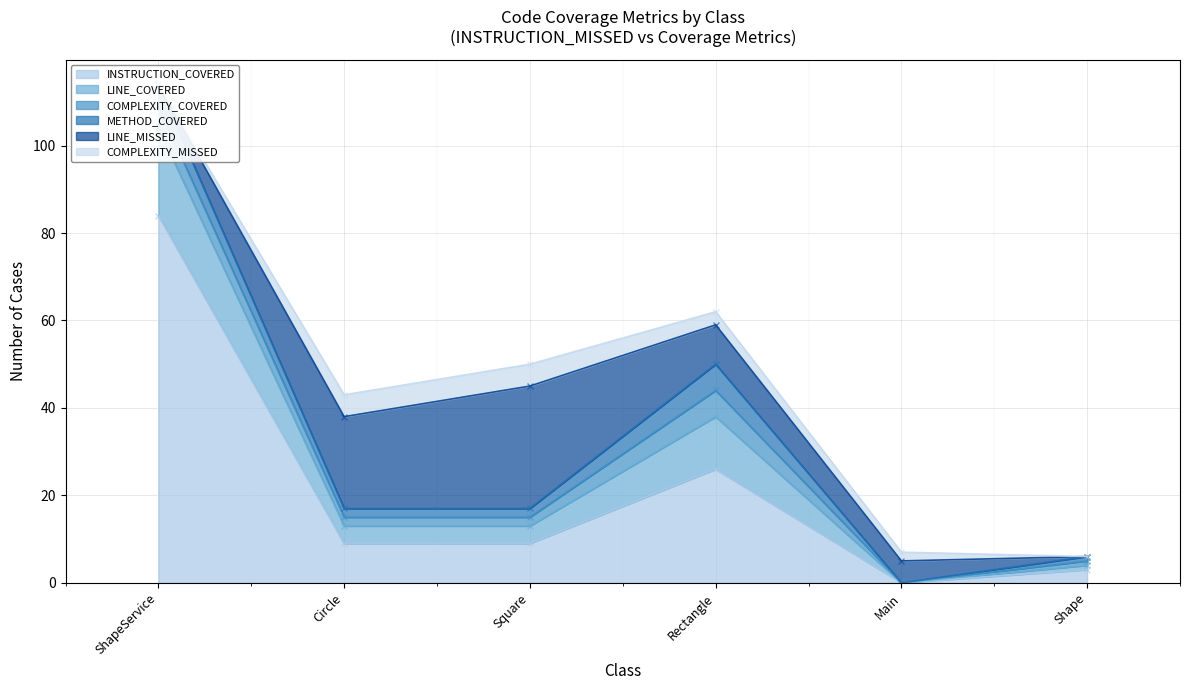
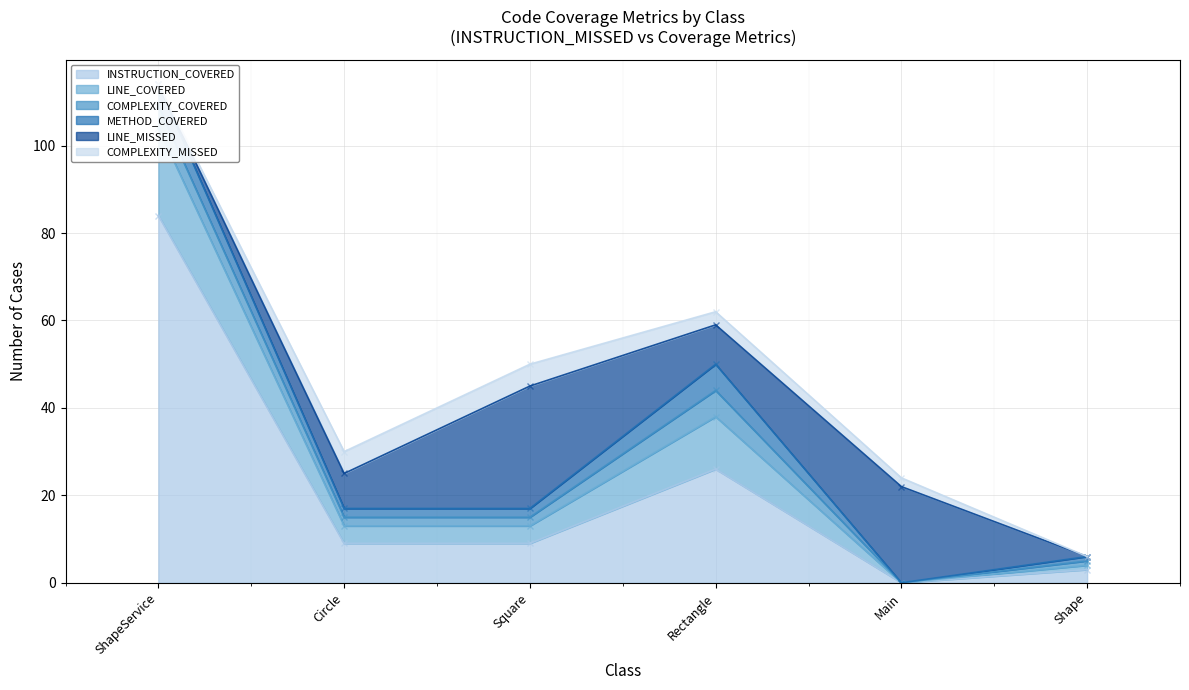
  {
    "LINE_MISSED": {
-     "Circle": 21,
+     "Circle": 8,
      "Square": 28,
      "Rectangle": 9,
-     "Main": 5
+     "Main": 22
    }
  }
